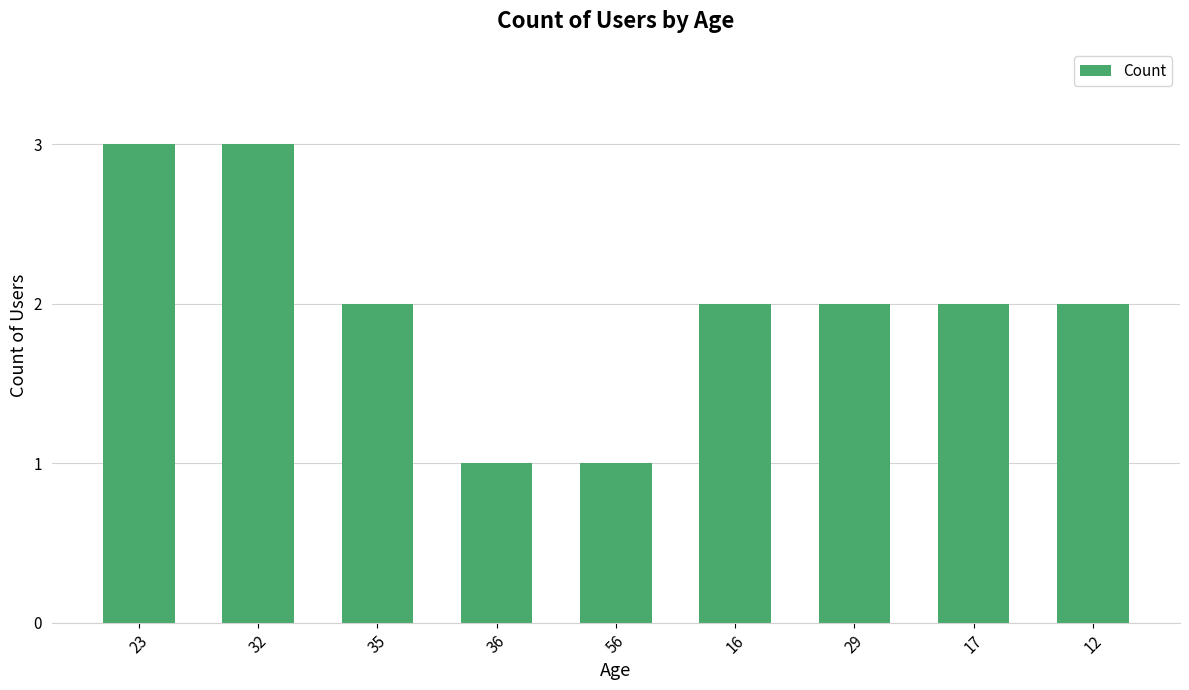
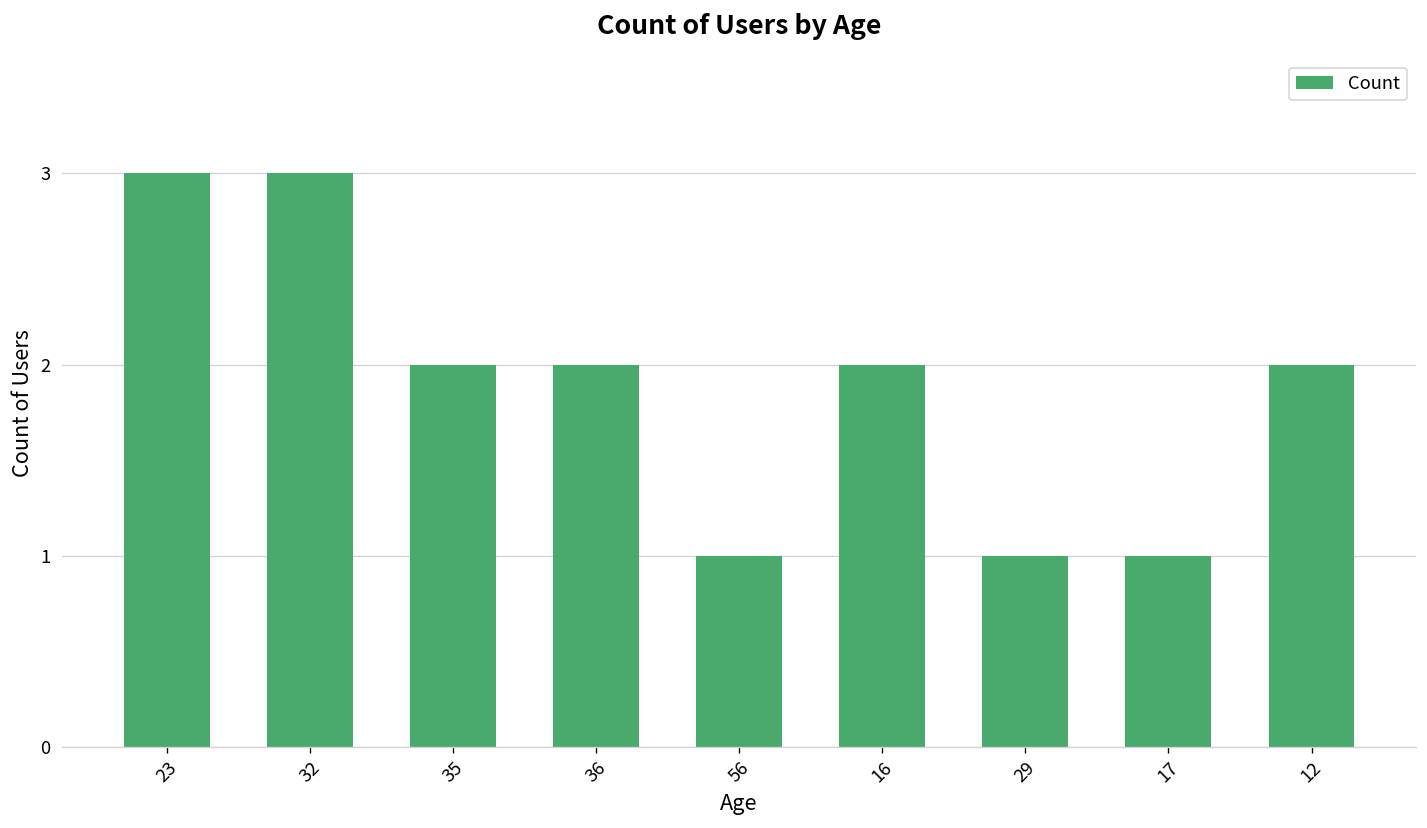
  {
    "23": 3,
    "32": 3,
    "35": 2,
-   "36": 1,
+   "36": 2,
    "56": 1,
    "16": 2,
-   "29": 2,
-   "17": 2,
+   "29": 1,
+   "17": 1,
    "12": 2
  }
